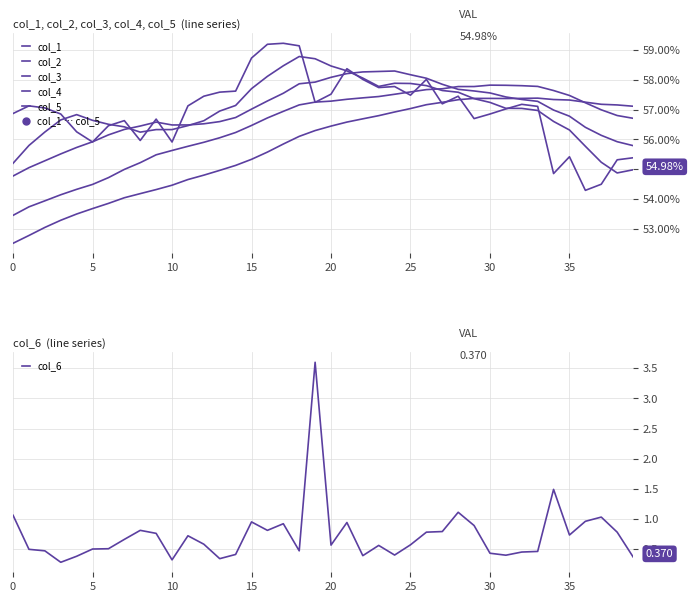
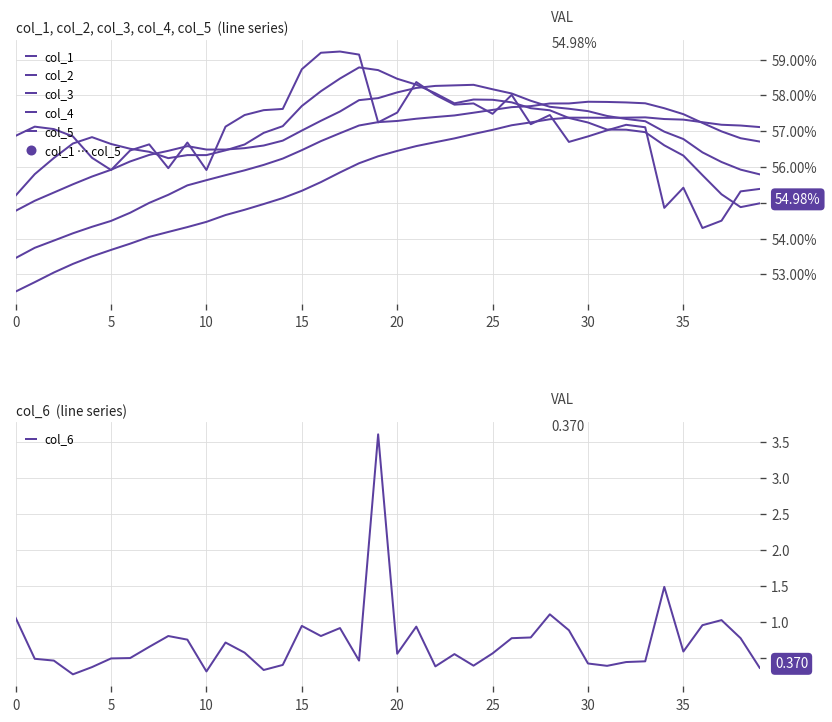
  {
    "col_6 (line series)": {
      "0": 1.1,
      "5": 0.5,
      "10": 0.3,
      "15": 1.0,
      "20": 0.6,
      "25": 0.6,
      "30": 0.4,
-     "35": 0.7
+     "35": 0.6
    }
  }
